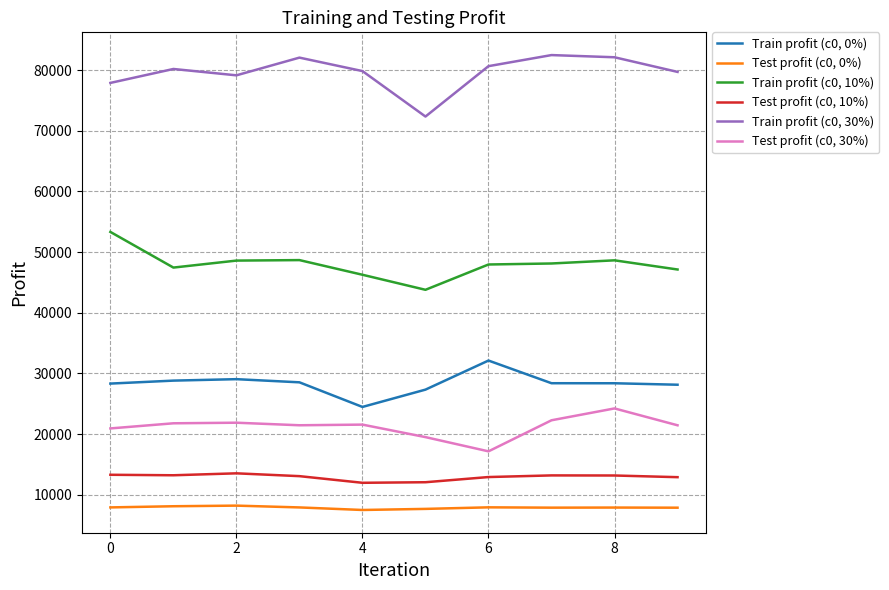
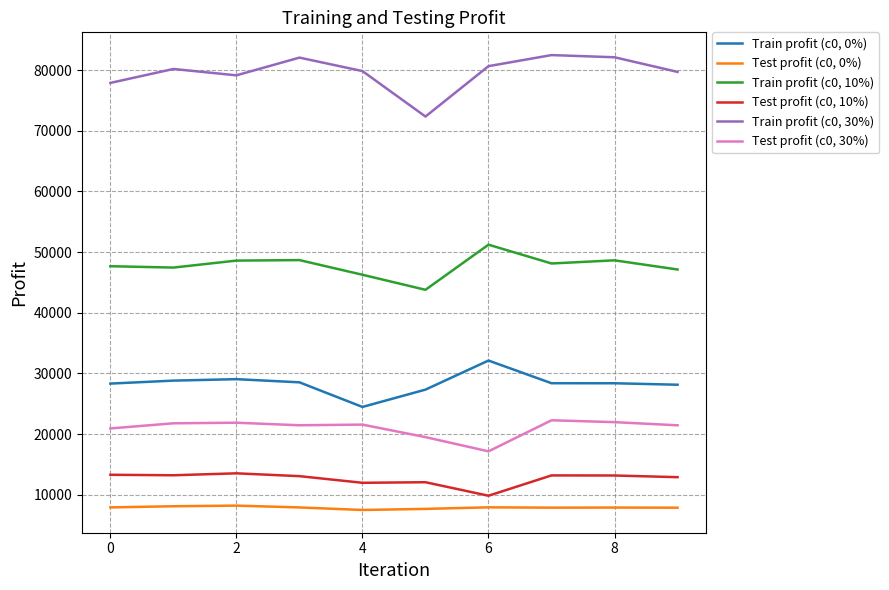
  {
    "Train profit (c0, 0%)": {
      "0": 28000,
      "2": 29000,
      "4": 24000,
      "6": 32000,
      "8": 28000
    },
    "Test profit (c0, 0%)": {
      "0": 8000,
      "2": 8000,
      "4": 8000,
      "6": 8000,
      "8": 8000
    },
    "Train profit (c0, 10%)": {
-     "0": 53000,
+     "0": 48000,
      "2": 49000,
      "4": 46000,
-     "6": 48000,
+     "6": 51000,
      "8": 49000
    },
    "Test profit (c0, 10%)": {
      "0": 13000,
      "2": 14000,
      "4": 12000,
-     "6": 13000,
+     "6": 10000,
      "8": 13000
    },
    "Train profit (c0, 30%)": {
      "0": 78000,
      "2": 79000,
      "4": 80000,
      "6": 81000,
      "8": 82000
    },
    "Test profit (c0, 30%)": {
      "0": 21000,
      "2": 22000,
      "4": 22000,
      "6": 17000,
-     "8": 24000
+     "8": 22000
    }
  }
